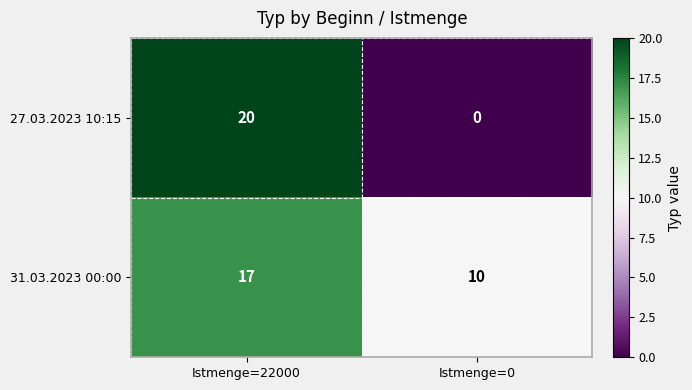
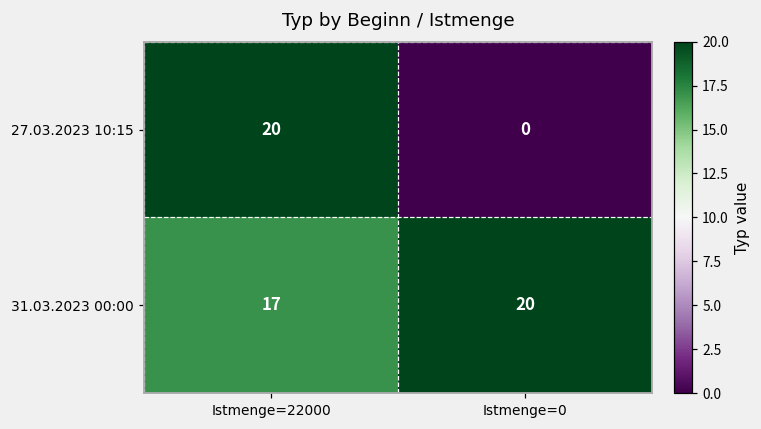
  {
    "27.03.2023 10:15": {
      "Istmenge=22000": 20,
      "Istmenge=0": 0
    },
    "31.03.2023 00:00": {
      "Istmenge=22000": 17,
-     "Istmenge=0": 10
+     "Istmenge=0": 20
    }
  }
